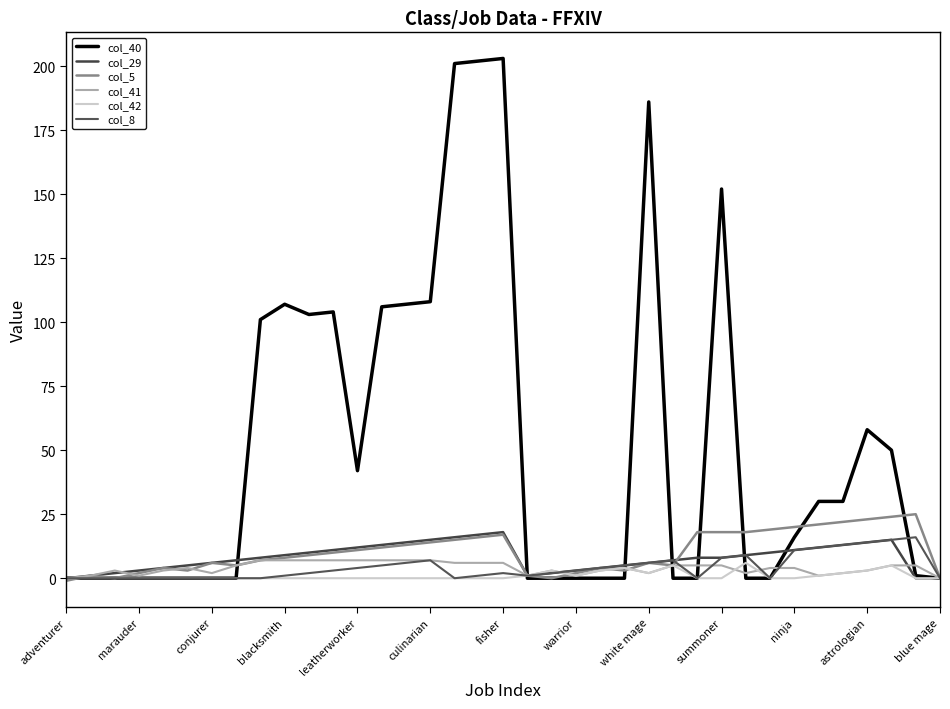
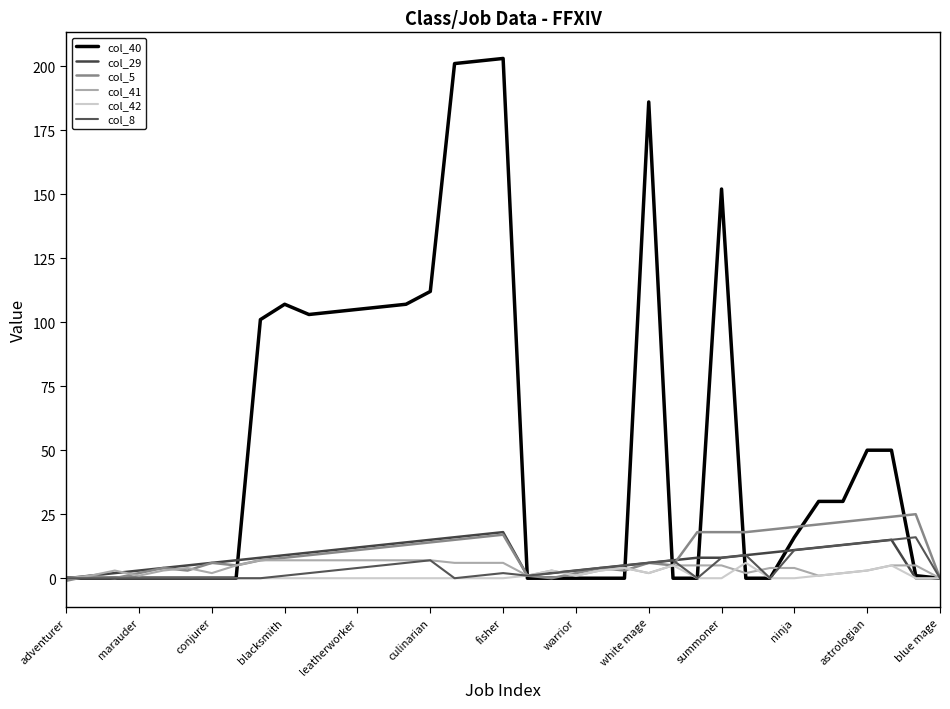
  {
    "col_40": {
      "blacksmith": 107,
-     "leatherworker": 42,
-     "culinarian": 108,
+     "leatherworker": 105,
+     "culinarian": 112,
      "fisher": 203,
      "white mage": 186,
      "summoner": 152,
      "ninja": 16,
-     "astrologian": 58
+     "astrologian": 50
    }
  }
